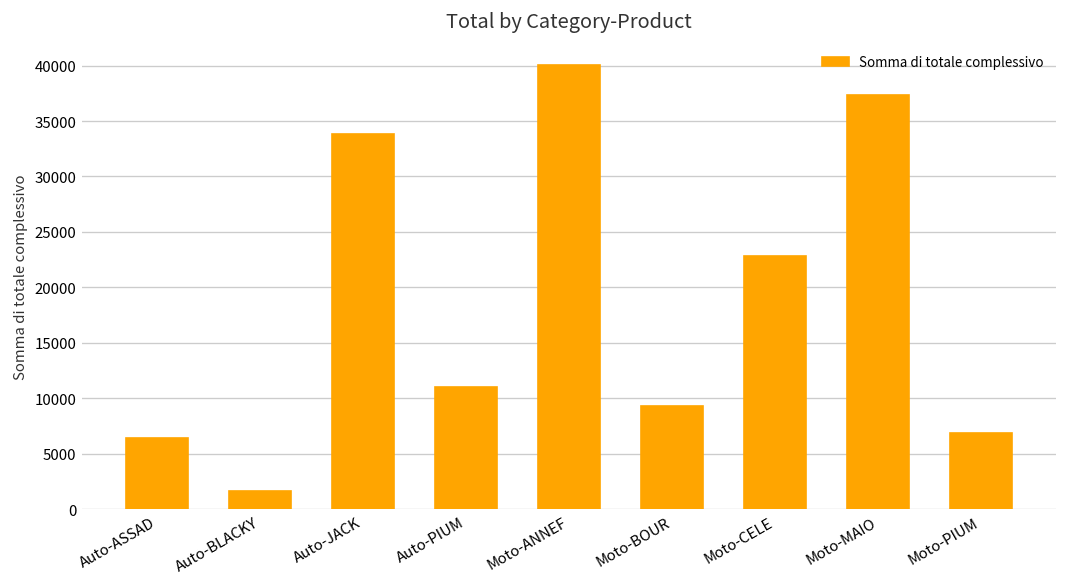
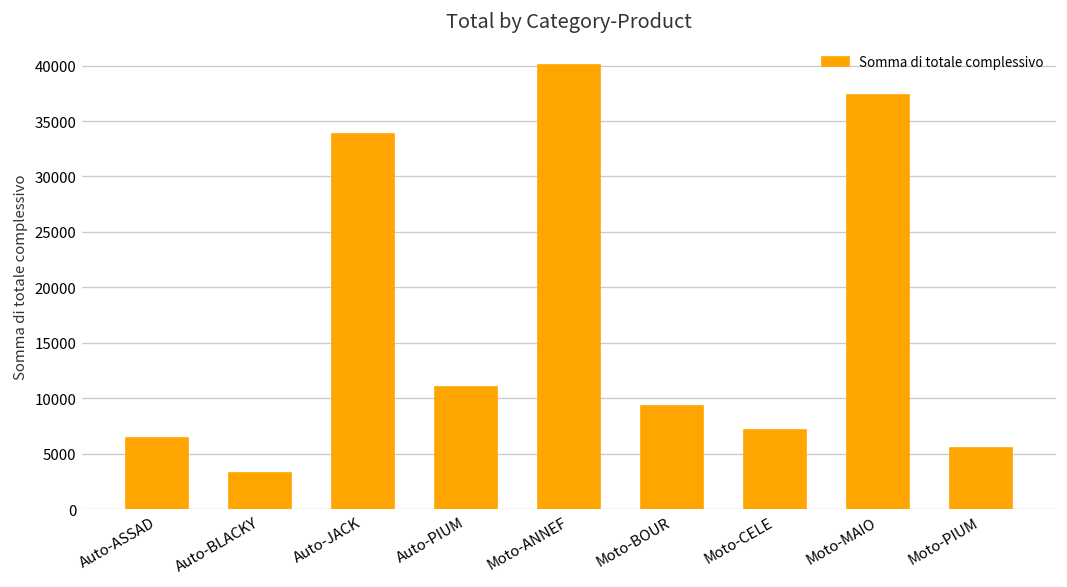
  {
    "Auto-ASSAD": 6000,
-   "Auto-BLACKY": 2000,
+   "Auto-BLACKY": 3000,
    "Auto-JACK": 34000,
    "Auto-PIUM": 11000,
    "Moto-ANNEF": 40000,
    "Moto-BOUR": 9000,
-   "Moto-CELE": 23000,
+   "Moto-CELE": 7000,
    "Moto-MAIO": 37000,
-   "Moto-PIUM": 7000
+   "Moto-PIUM": 6000
  }
